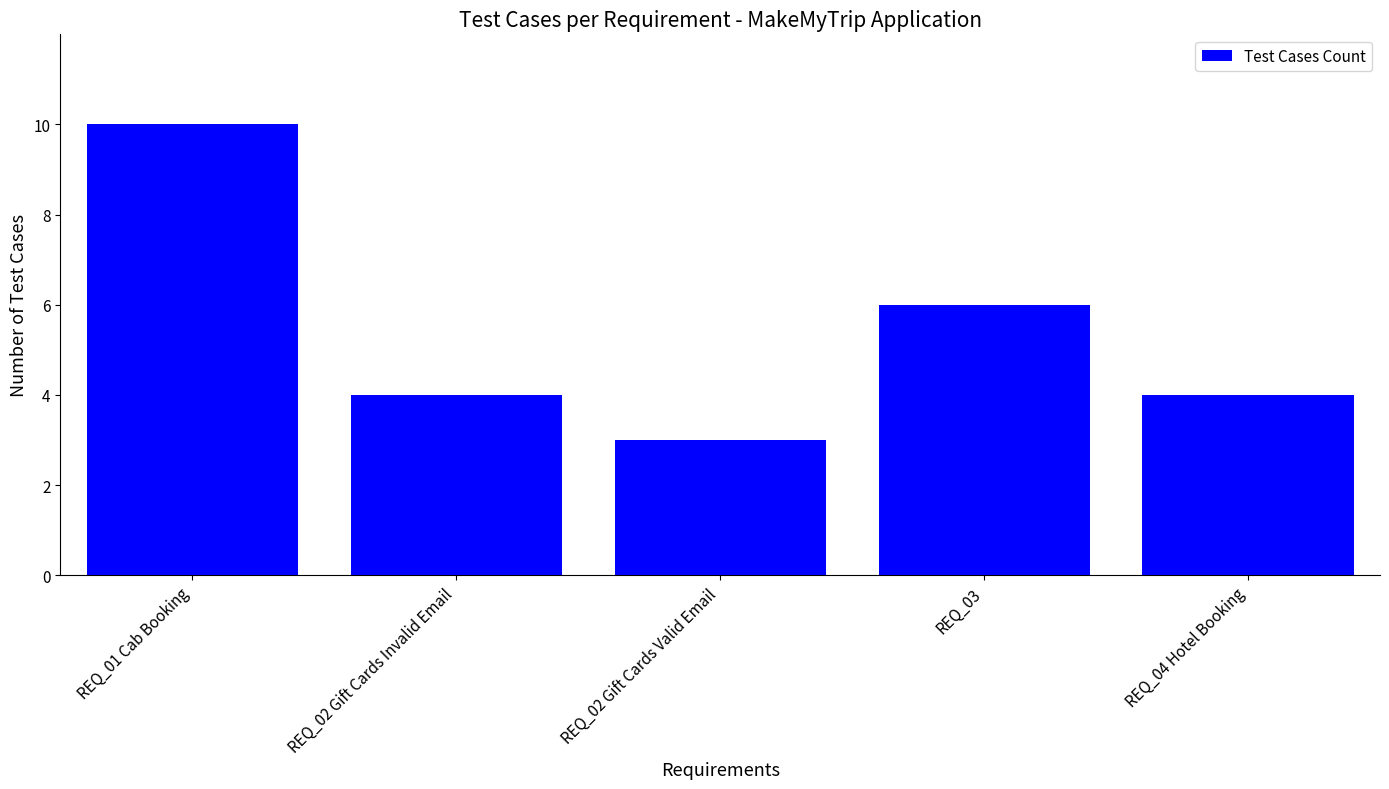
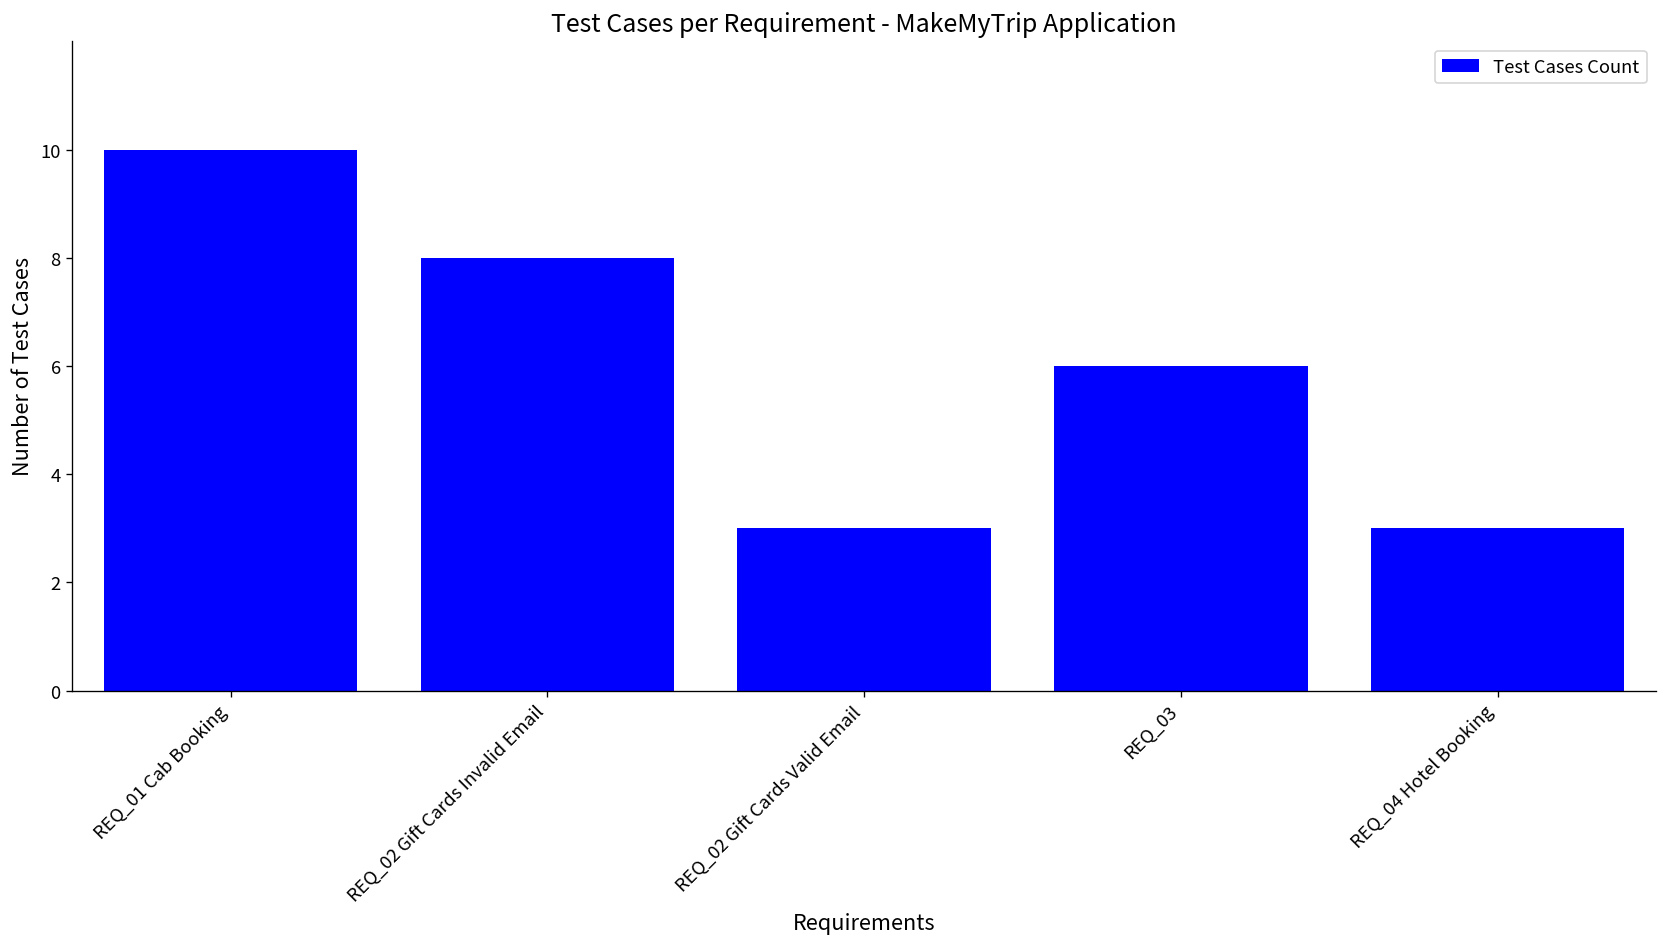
  {
    "REQ_01 Cab Booking": 10,
-   "REQ_02 Gift Cards Invalid Email": 4,
+   "REQ_02 Gift Cards Invalid Email": 8,
    "REQ_02 Gift Cards Valid Email": 3,
    "REQ_03": 6,
-   "REQ_04 Hotel Booking": 4
+   "REQ_04 Hotel Booking": 3
  }
